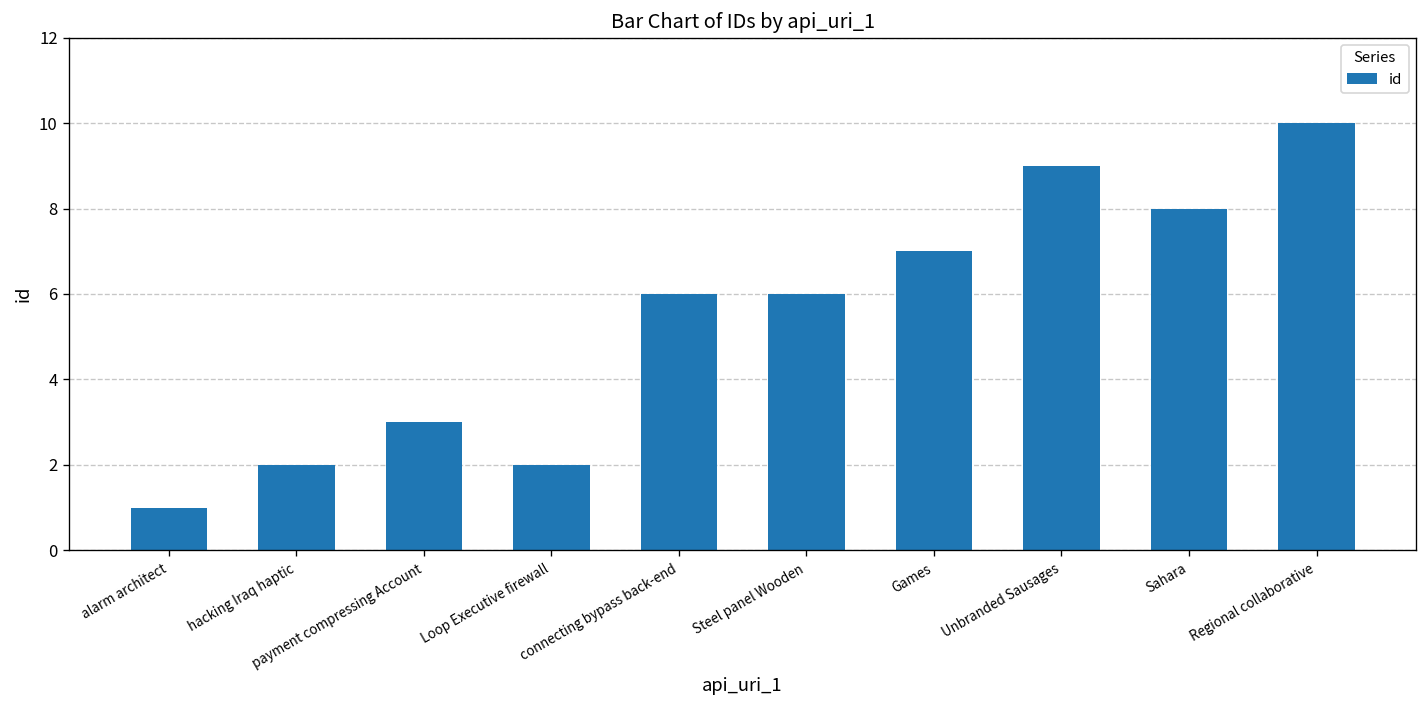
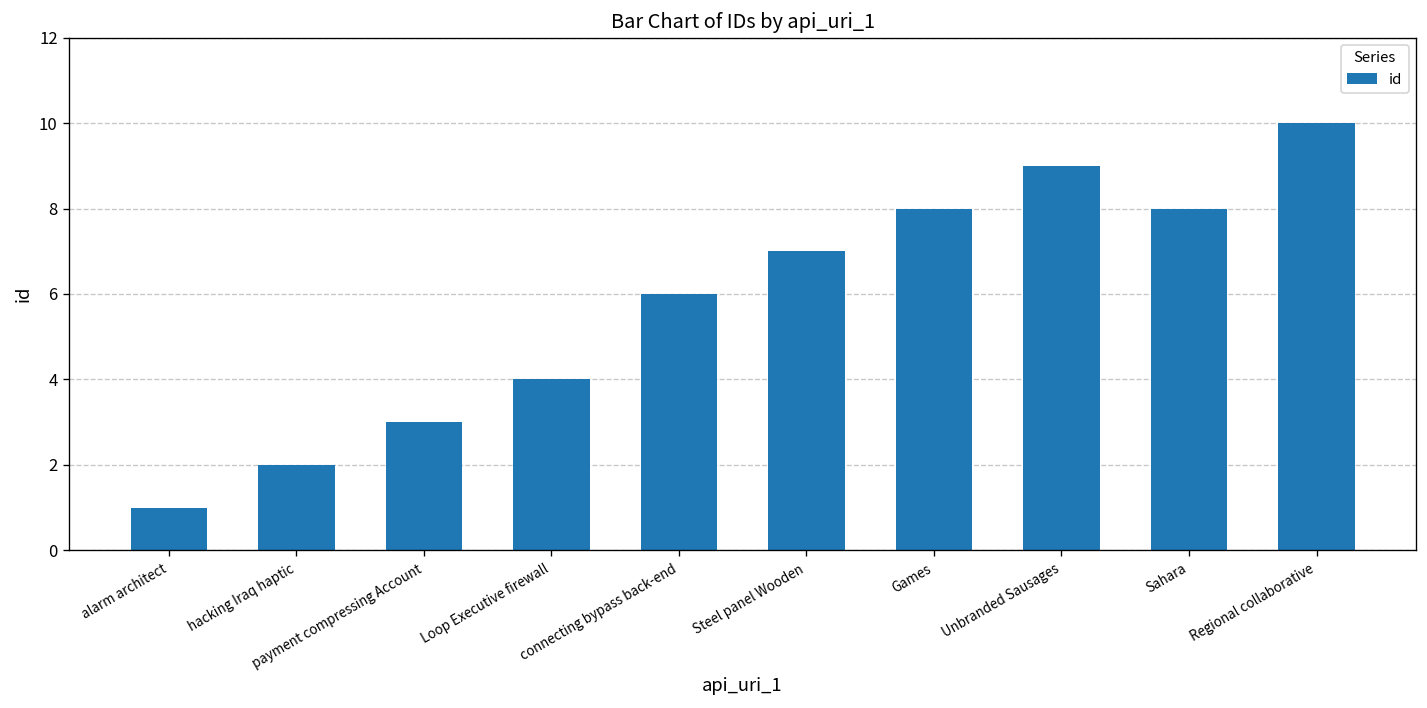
  {
    "alarm architect": 1,
    "hacking Iraq haptic": 2,
    "payment compressing Account": 3,
-   "Loop Executive firewall": 2,
+   "Loop Executive firewall": 4,
    "connecting bypass back-end": 6,
-   "Steel panel Wooden": 6,
-   "Games": 7,
+   "Steel panel Wooden": 7,
+   "Games": 8,
    "Unbranded Sausages": 9,
    "Sahara": 8,
    "Regional collaborative": 10
  }
